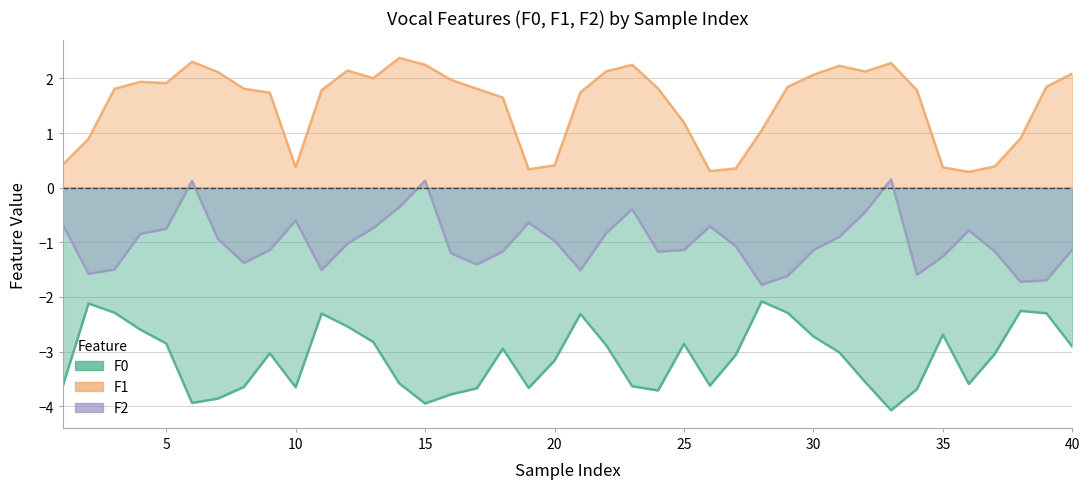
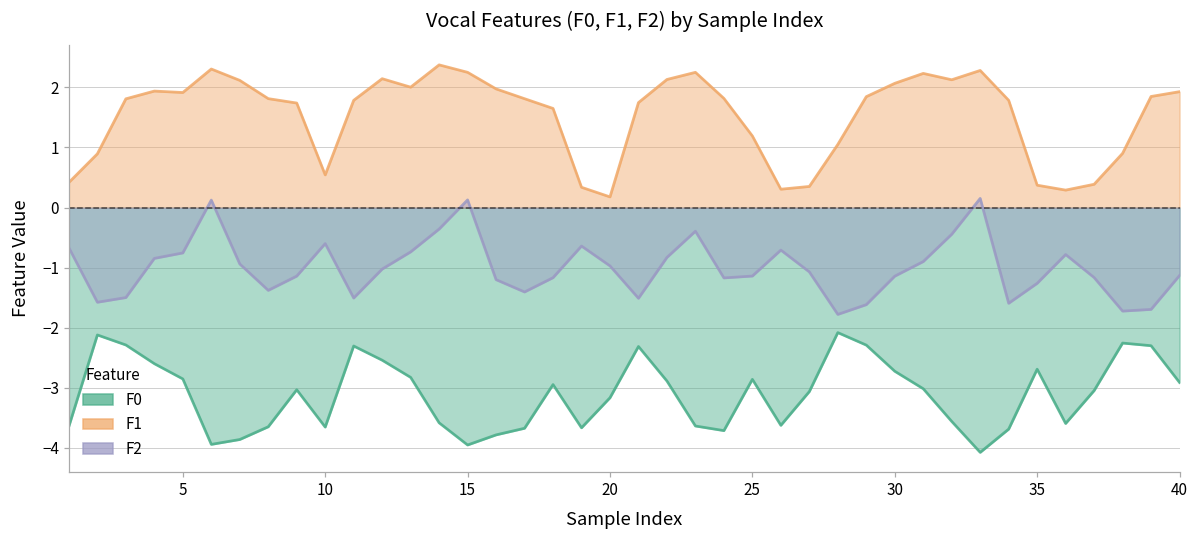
  {
    "F1": {
      "5": 1.9,
-     "10": 0.4,
+     "10": 0.5,
      "15": 2.3,
-     "20": 0.4,
+     "20": 0.2,
      "25": 1.2,
      "30": 2.1,
      "35": 0.4,
-     "40": 2.1
+     "40": 1.9
    }
  }
